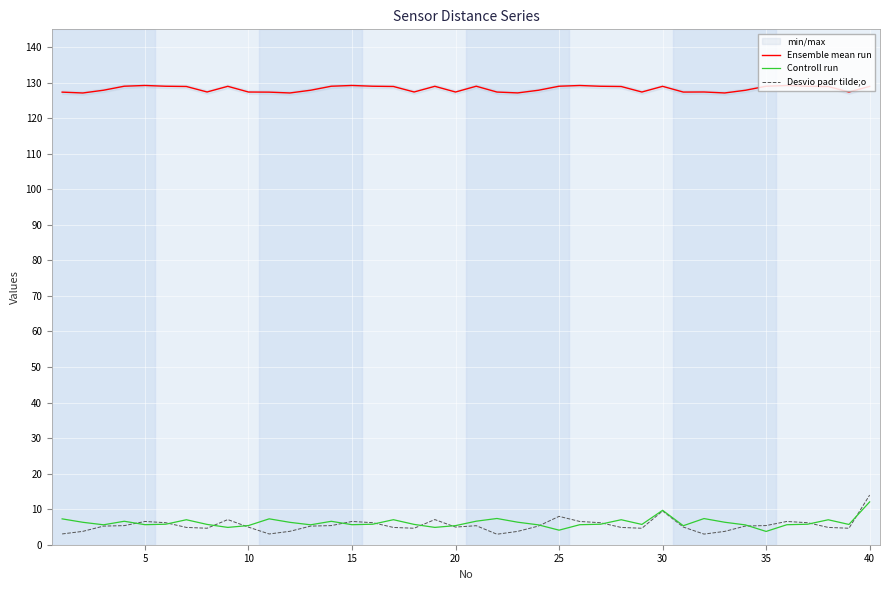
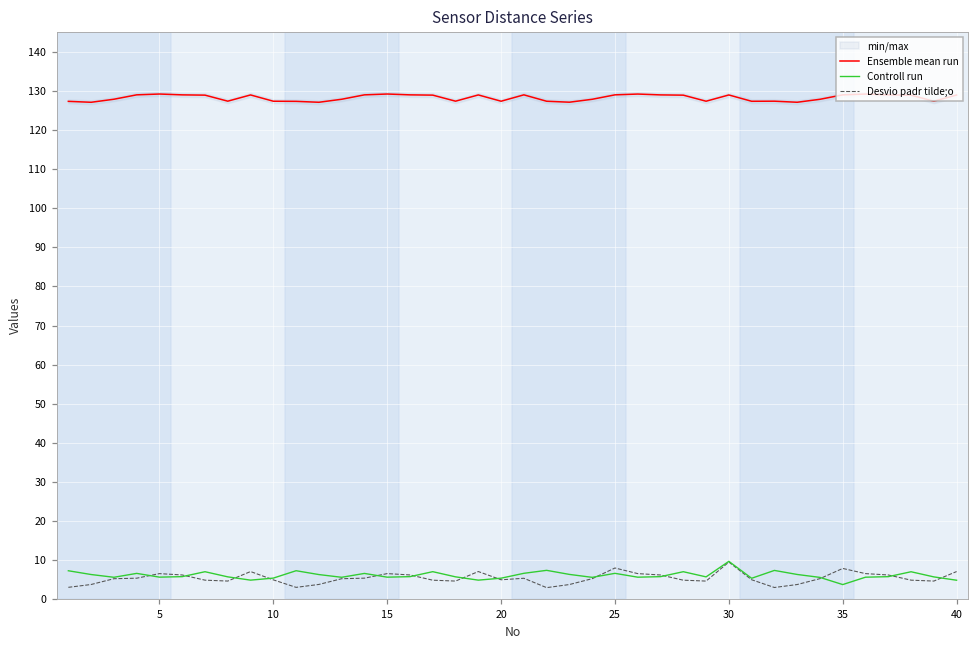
  {
    "Controll run": {
      "5": 6,
      "15": 6,
-     "25": 4,
+     "25": 7,
      "35": 4,
-     "40": 12
+     "40": 5
    },
    "Desvio padr tilde;o": {
      "5": 7,
      "15": 7,
      "25": 8,
-     "35": 5,
-     "40": 14
+     "35": 8,
+     "40": 7
    }
  }
